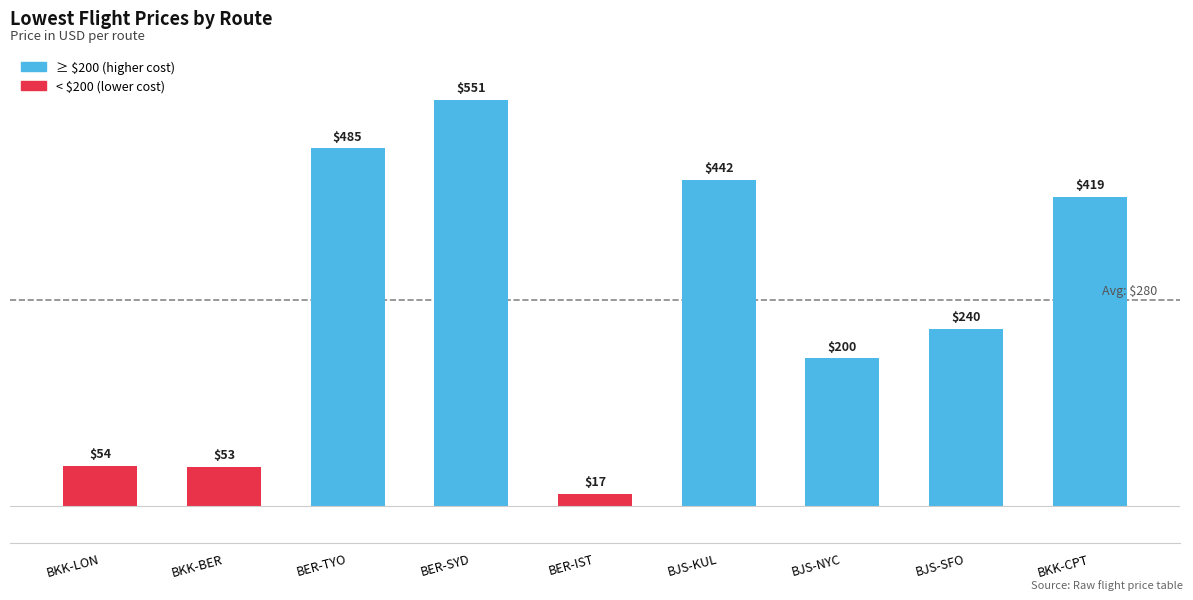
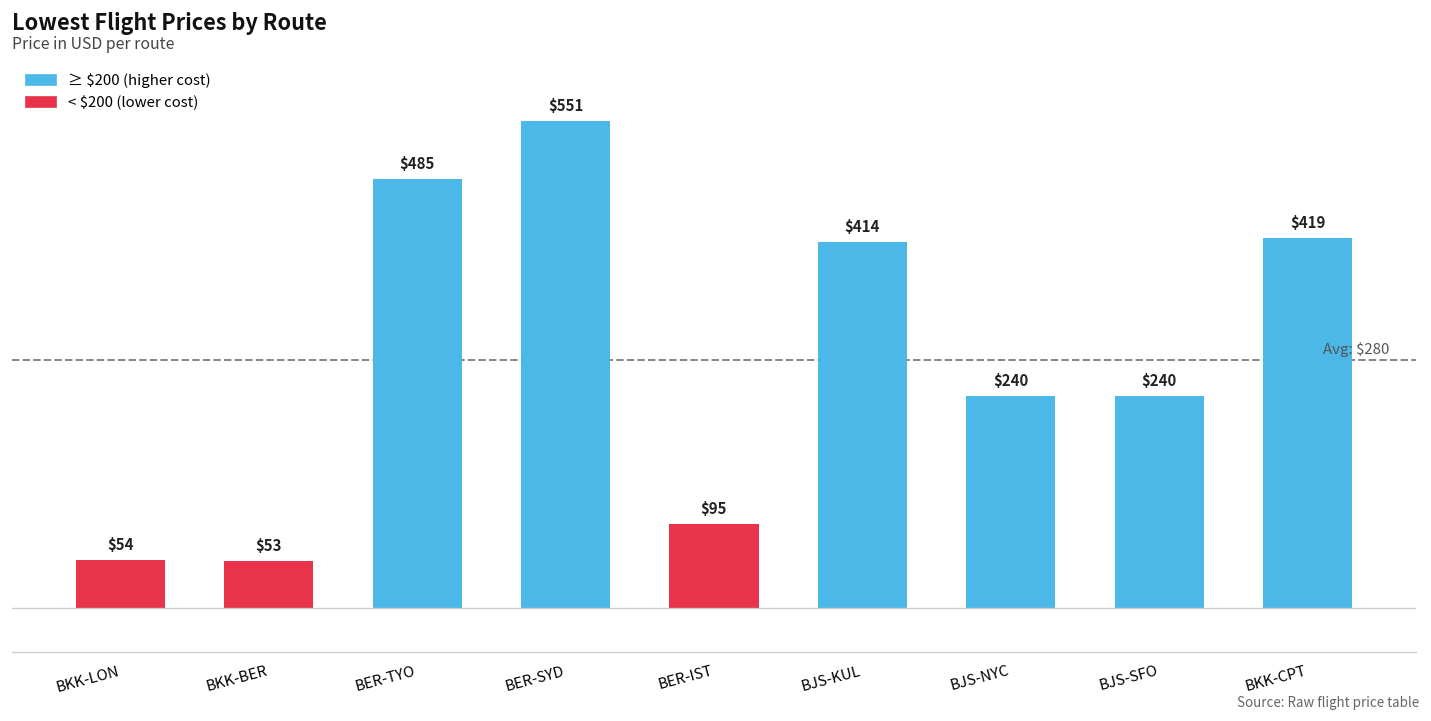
  {
    "BKK-LON": "$54",
    "BKK-BER": "$53",
    "BER-TYO": "$485",
    "BER-SYD": "$551",
-   "BER-IST": "$17",
-   "BJS-KUL": "$442",
-   "BJS-NYC": "$200",
+   "BER-IST": "$95",
+   "BJS-KUL": "$414",
+   "BJS-NYC": "$240",
    "BJS-SFO": "$240",
    "BKK-CPT": "$419"
  }
